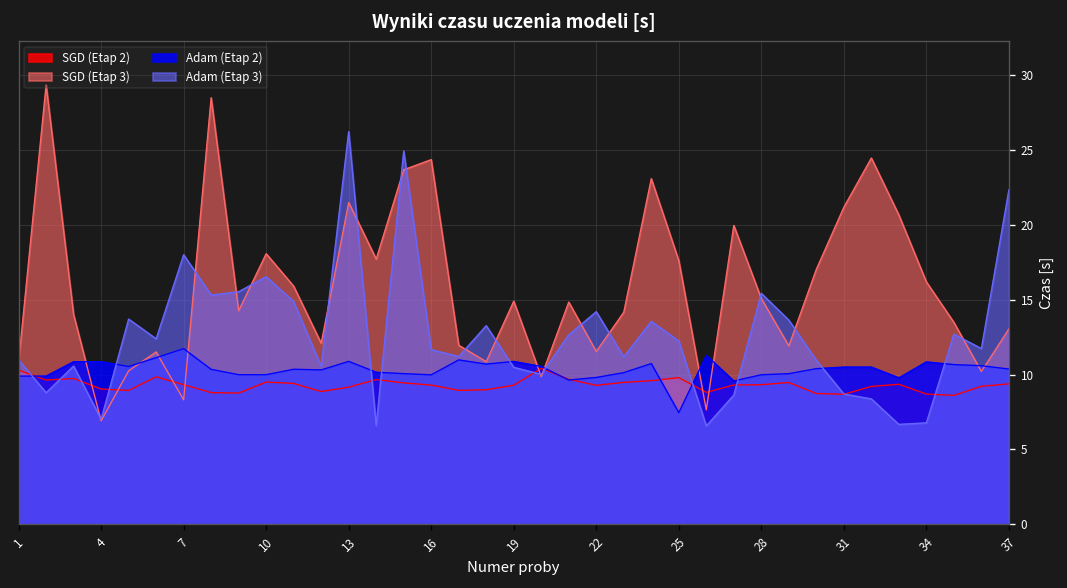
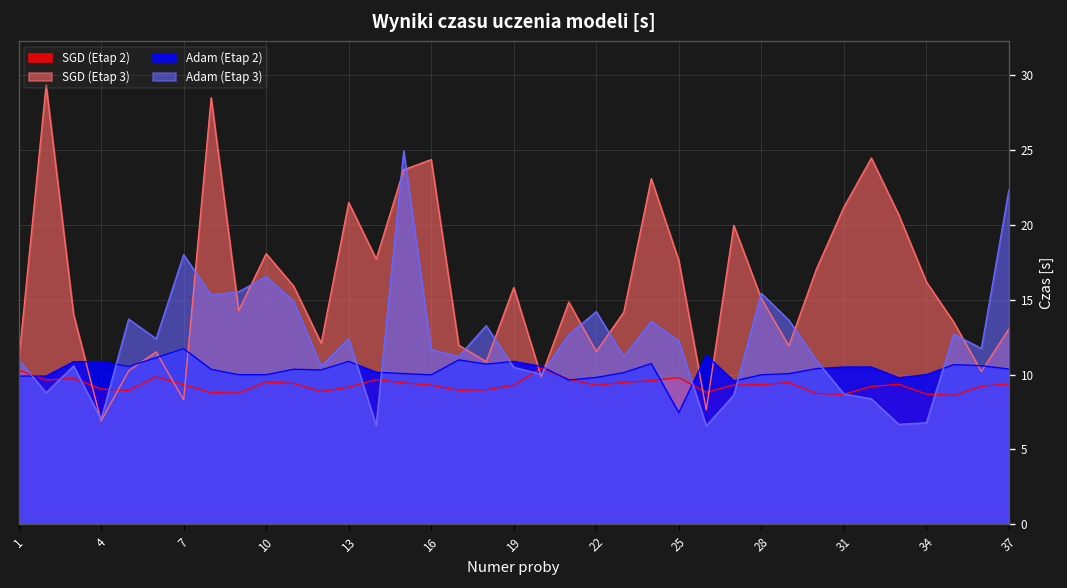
  {
    "SGD (Etap 2)": {
      "1": 10.3,
      "4": 9.0,
      "7": 9.3,
      "10": 9.5,
      "13": 9.2,
      "16": 9.3,
      "19": 9.3,
      "22": 9.3,
      "25": 9.8,
      "28": 9.3,
      "34": 8.7,
      "37": 9.4
    },
    "SGD (Etap 3)": {
      "7": 8.3,
      "10": 18.1,
      "13": 21.5,
      "16": 24.4,
-     "19": 14.9,
+     "19": 15.8,
      "22": 11.5,
      "25": 17.6,
      "28": 15.1,
      "31": 21.2,
      "34": 16.2,
      "37": 13.1
    },
    "Adam (Etap 2)": {
      "1": 9.9,
      "4": 10.9,
      "7": 11.7,
      "10": 10.0,
      "13": 10.9,
      "16": 10.0,
      "19": 10.9,
      "22": 9.8,
      "25": 7.5,
      "28": 10.0,
      "31": 10.5,
-     "34": 10.9,
+     "34": 10.0,
      "37": 10.4
    },
    "Adam (Etap 3)": {
      "7": 18.0,
      "10": 16.6,
-     "13": 26.2,
+     "13": 12.4,
      "16": 11.7,
      "19": 10.5,
      "22": 14.2,
      "25": 12.3,
      "28": 15.4,
      "34": 6.8,
      "37": 22.3
    }
  }
